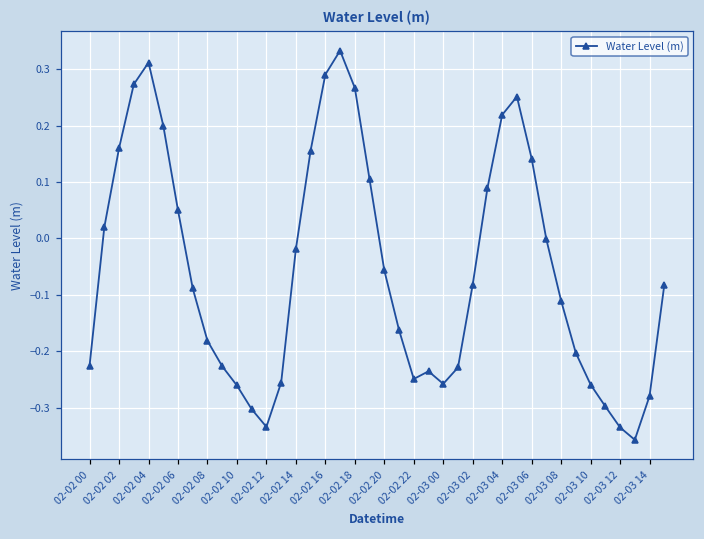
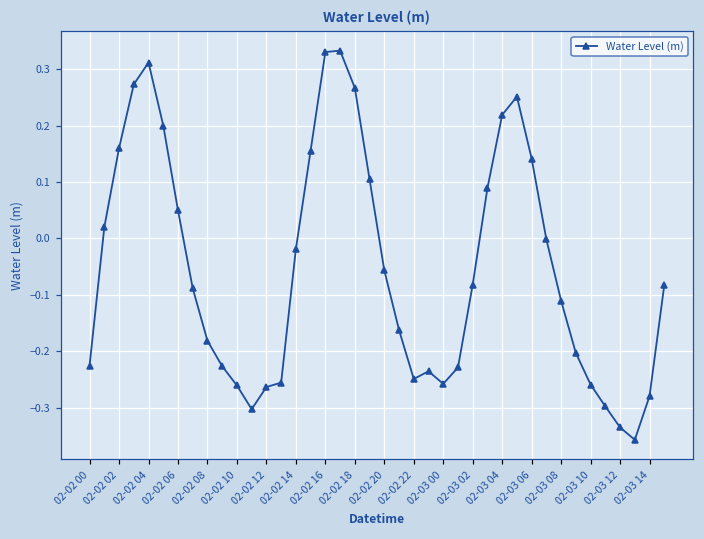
  {
    "02-02 00": -0.23,
    "02-02 02": 0.16,
    "02-02 04": 0.31,
    "02-02 06": 0.05,
    "02-02 08": -0.18,
    "02-02 10": -0.26,
-   "02-02 12": -0.33,
+   "02-02 12": -0.26,
    "02-02 14": -0.02,
-   "02-02 16": 0.29,
+   "02-02 16": 0.33,
    "02-02 18": 0.27,
    "02-02 20": -0.06,
    "02-02 22": -0.25,
    "02-03 00": -0.26,
    "02-03 02": -0.08,
    "02-03 04": 0.22,
    "02-03 06": 0.14,
    "02-03 08": -0.11,
    "02-03 10": -0.26,
    "02-03 12": -0.33,
    "02-03 14": -0.28
  }
